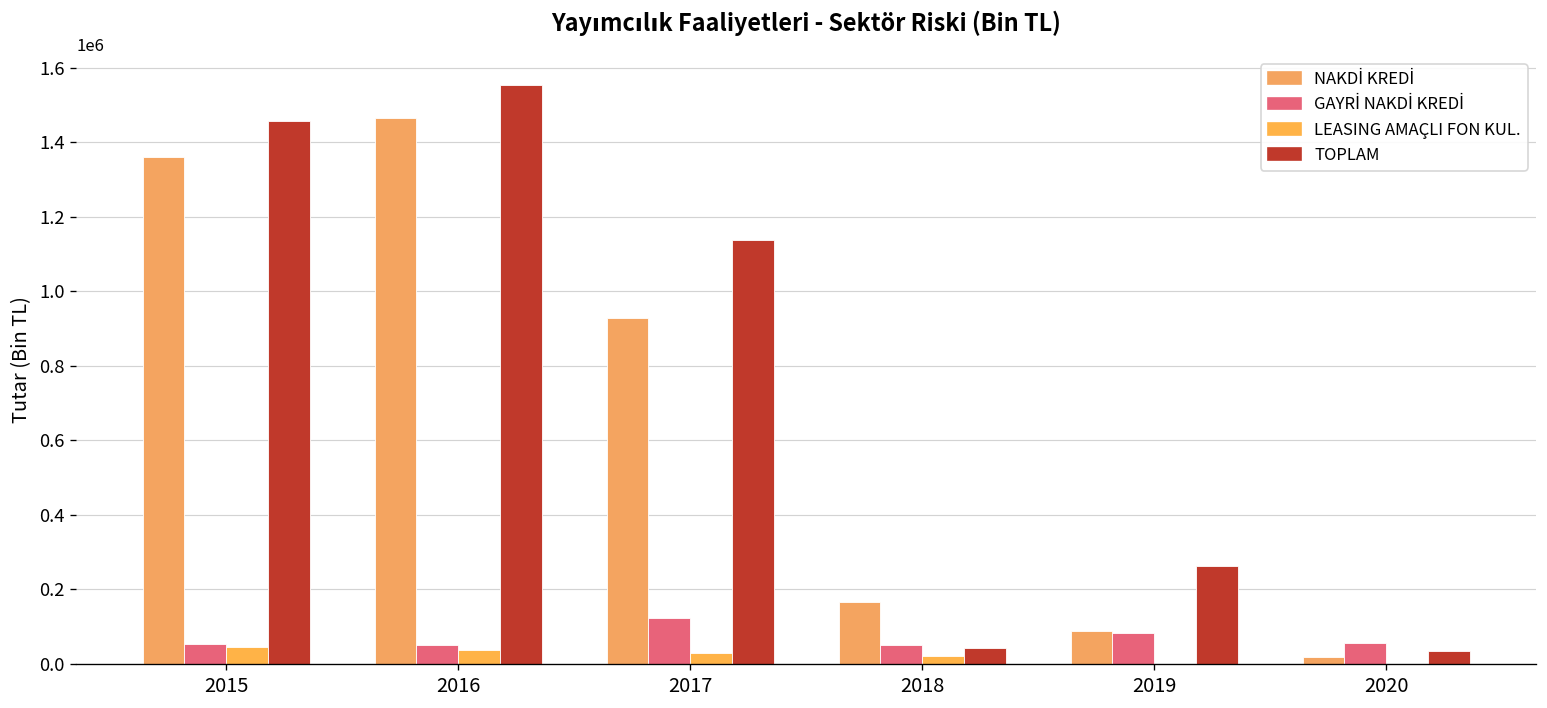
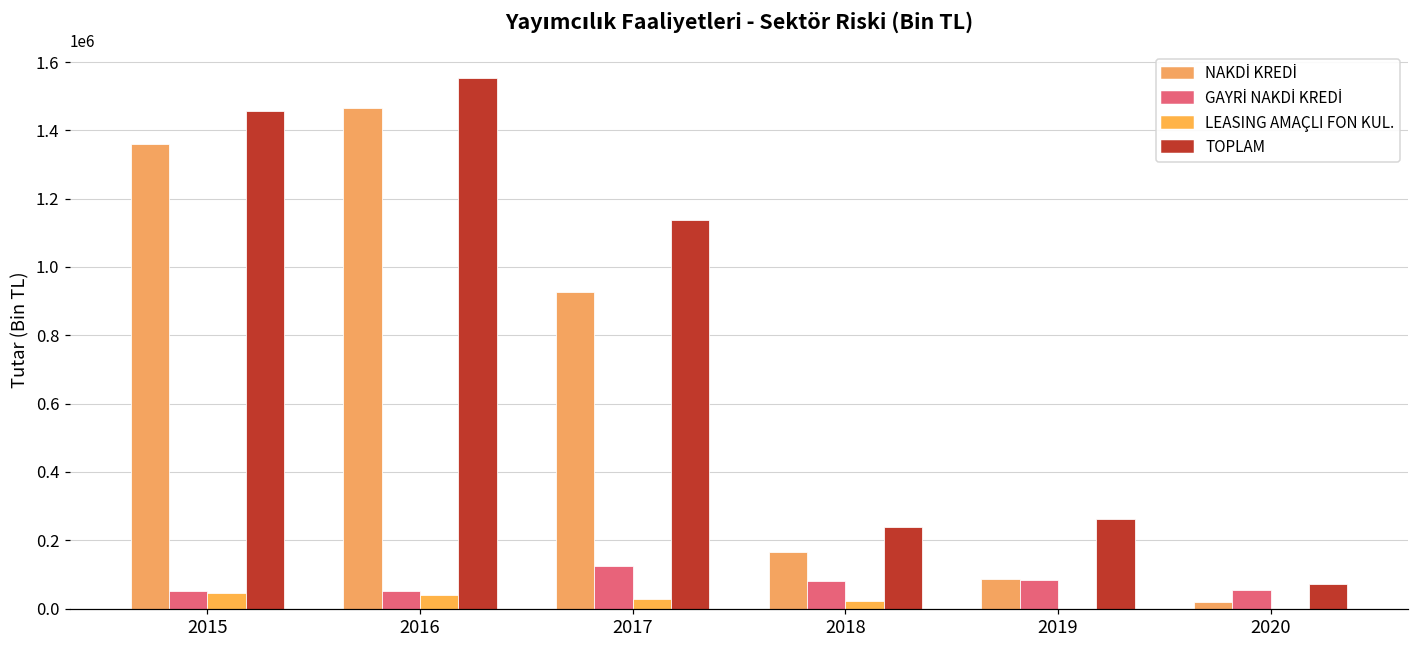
  {
    "GAYRİ NAKDİ KREDİ": {
      "2015": 50000,
      "2016": 50000,
      "2017": 120000,
-     "2018": 50000,
+     "2018": 80000,
      "2019": 80000,
      "2020": 60000
    },
    "TOPLAM": {
      "2015": 1460000,
      "2016": 1550000,
      "2017": 1140000,
-     "2018": 40000,
+     "2018": 240000,
      "2019": 260000,
-     "2020": 30000
+     "2020": 70000
    }
  }
